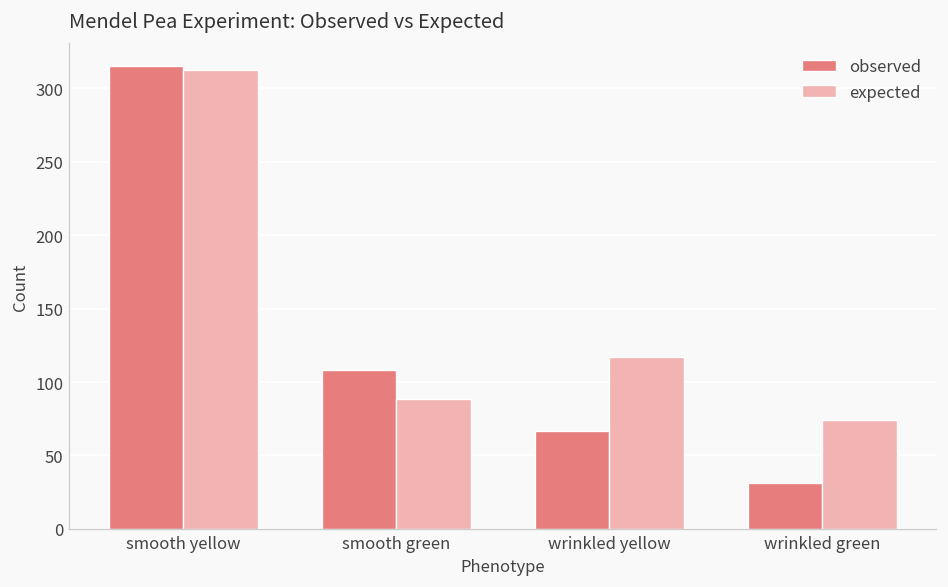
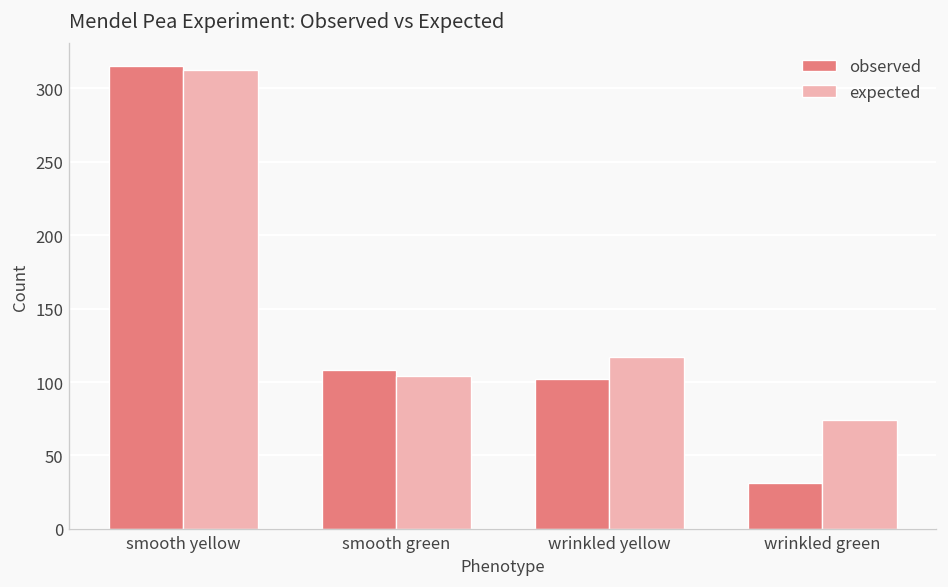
  {
    "observed": {
      "smooth yellow": 315,
      "smooth green": 108,
-     "wrinkled yellow": 67,
+     "wrinkled yellow": 102,
      "wrinkled green": 31
    },
    "expected": {
      "smooth yellow": 313,
-     "smooth green": 89,
+     "smooth green": 104,
      "wrinkled yellow": 117,
      "wrinkled green": 74
    }
  }
